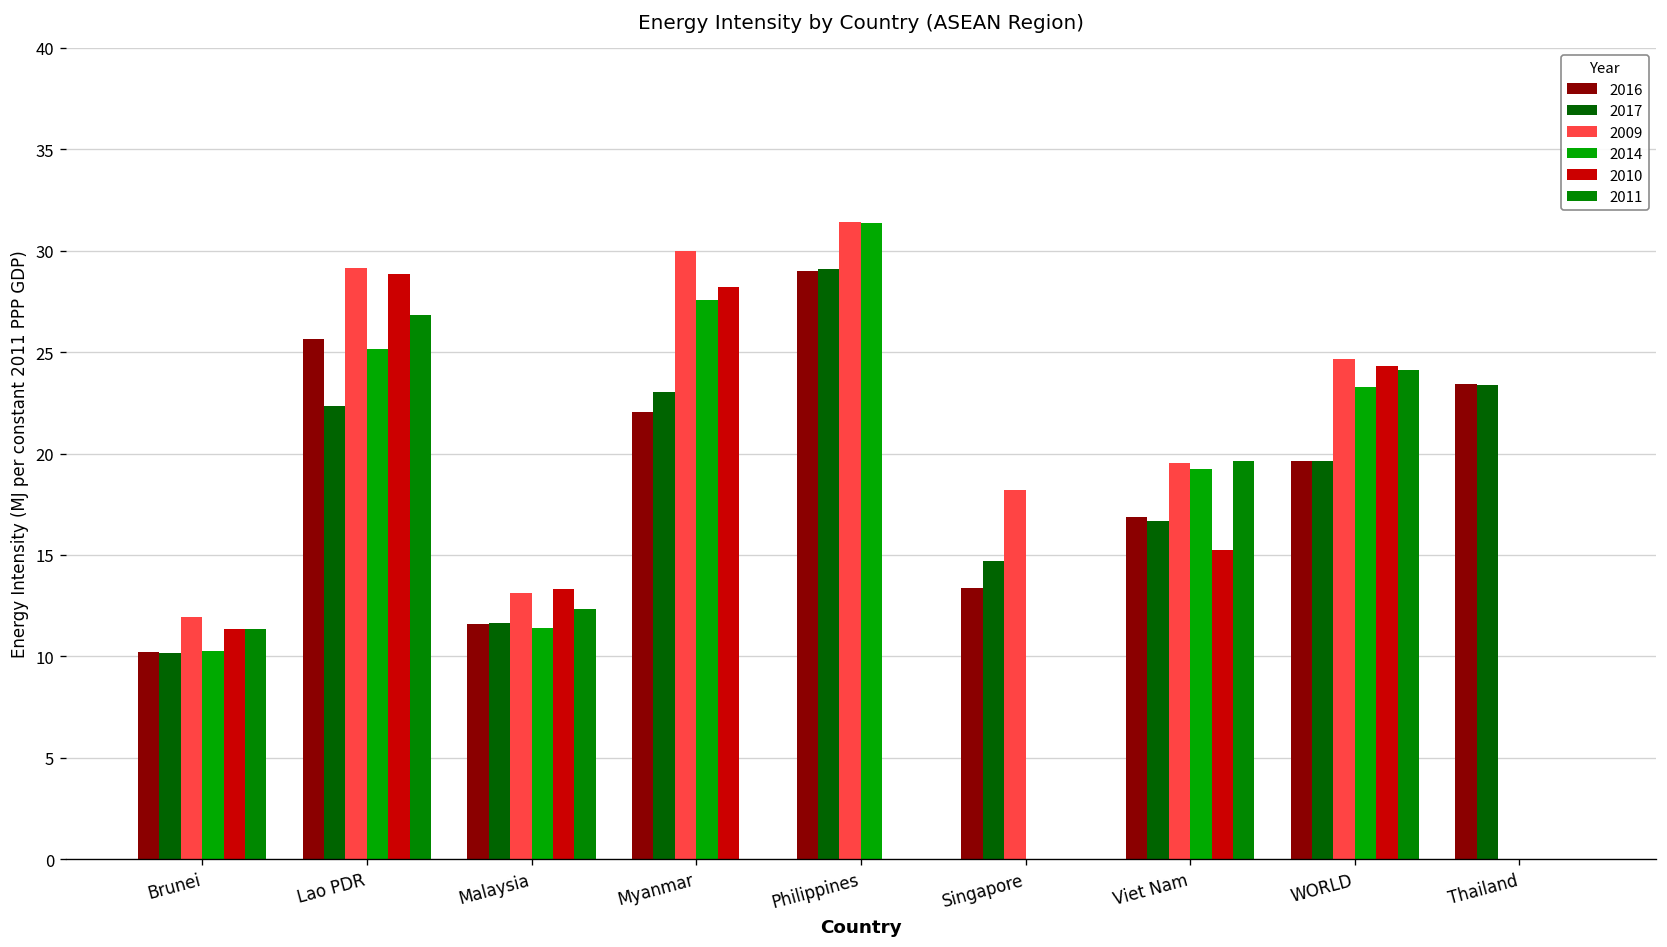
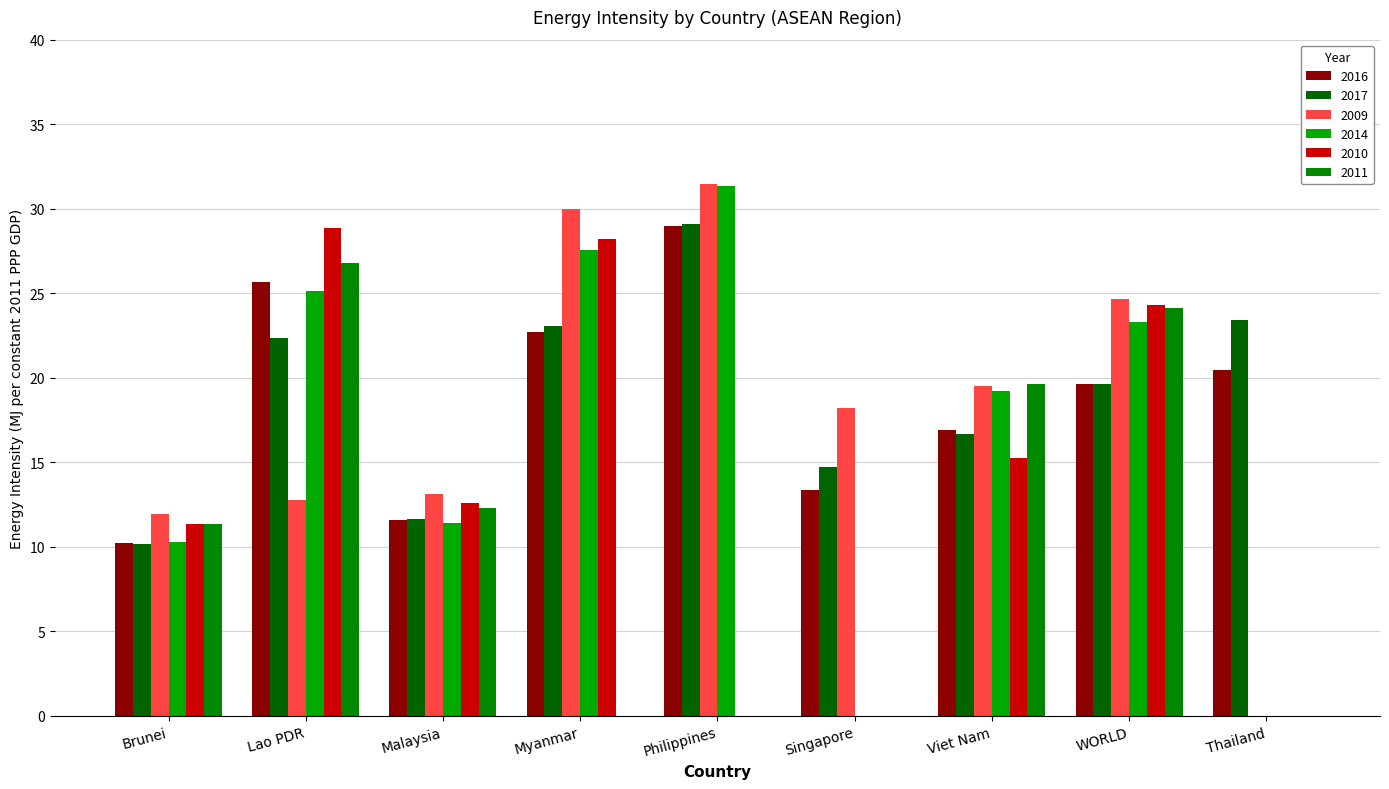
  {
    "2016": {
      "Brunei": 10.2,
      "Lao PDR": 25.7,
      "Malaysia": 11.6,
-     "Myanmar": 22.0,
+     "Myanmar": 22.7,
      "Philippines": 29.0,
      "Singapore": 13.3,
      "Viet Nam": 16.9,
      "WORLD": 19.6,
-     "Thailand": 23.4
+     "Thailand": 20.5
    },
    "2009": {
      "Brunei": 11.9,
-     "Lao PDR": 29.2,
+     "Lao PDR": 12.8,
      "Malaysia": 13.1,
      "Myanmar": 30.0,
      "Philippines": 31.4,
      "Singapore": 18.2,
      "Viet Nam": 19.5,
      "WORLD": 24.7,
      "Thailand": 0.0
    },
    "2010": {
      "Brunei": 11.3,
      "Lao PDR": 28.8,
-     "Malaysia": 13.3,
+     "Malaysia": 12.6,
      "Myanmar": 28.2,
      "Philippines": 0.0,
      "Singapore": 0.0,
      "Viet Nam": 15.3,
      "WORLD": 24.3,
      "Thailand": 0.0
    }
  }
